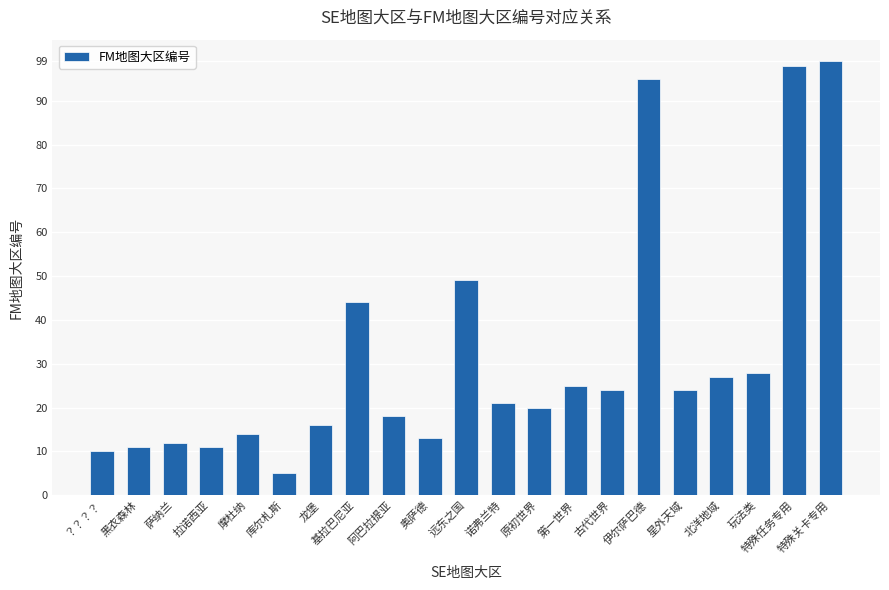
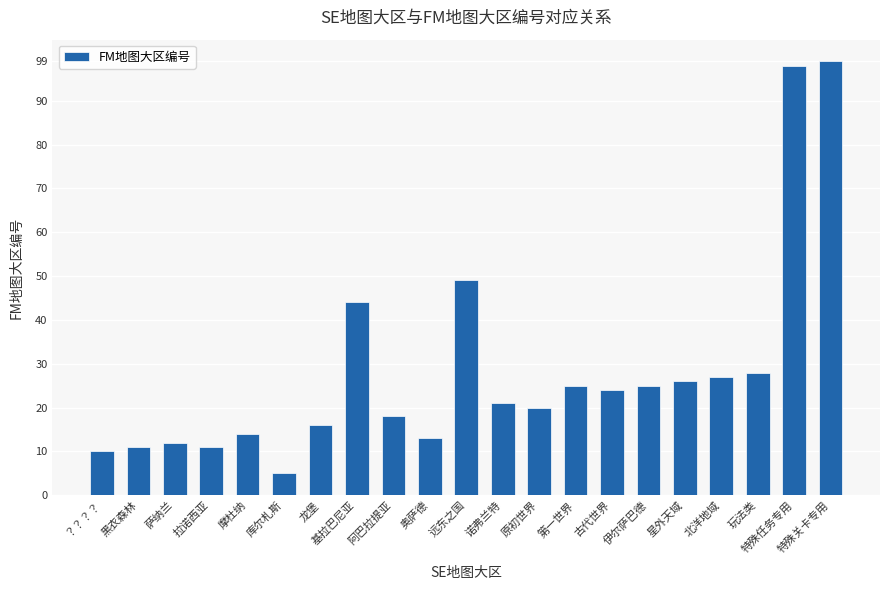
  {
    "？？？？": 10,
    "黑衣森林": 11,
    "萨纳兰": 12,
    "拉诺西亚": 11,
    "摩杜纳": 14,
    "库尔札斯": 5,
    "龙堡": 16,
    "基拉巴尼亚": 44,
    "阿巴拉提亚": 18,
    "奥萨德": 13,
    "远东之国": 49,
    "诺弗兰特": 21,
    "原初世界": 20,
    "第一世界": 25,
    "古代世界": 24,
-   "伊尔萨巴德": 95,
-   "星外天域": 24,
+   "伊尔萨巴德": 25,
+   "星外天域": 26,
    "北洋地域": 27,
    "玩法类": 28,
    "特殊任务专用": 98,
    "特殊关卡专用": 99
  }
